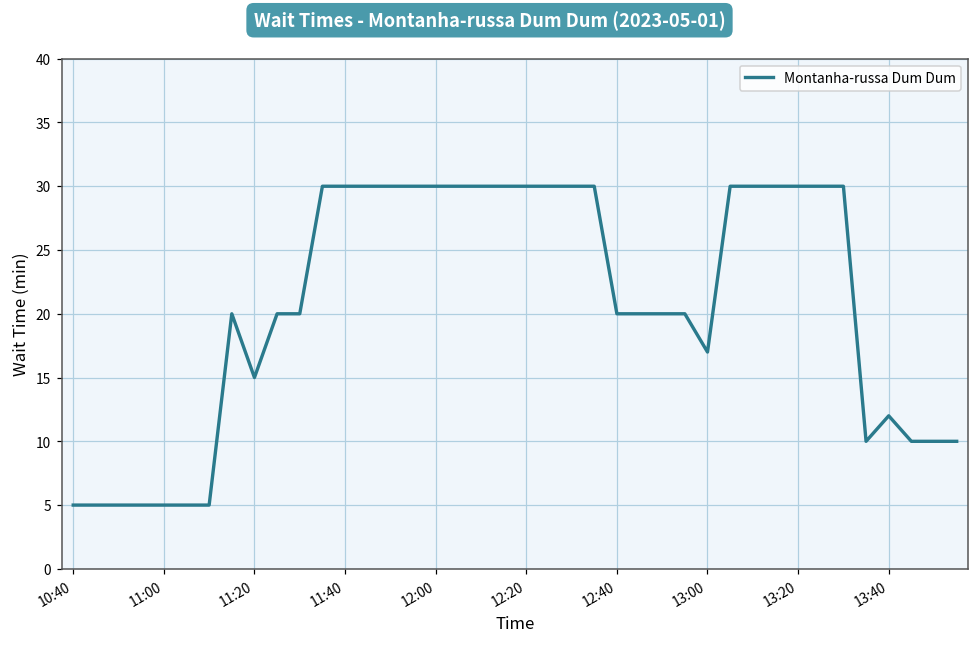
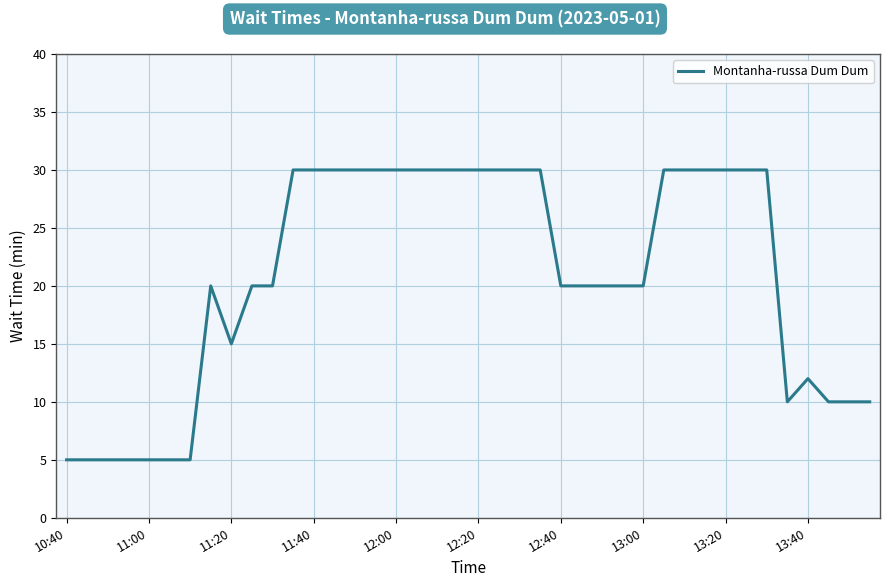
  {
    "10:40": 5,
    "11:00": 5,
    "11:20": 15,
    "11:40": 30,
    "12:00": 30,
    "12:20": 30,
    "12:40": 20,
-   "13:00": 17,
+   "13:00": 20,
    "13:20": 30,
    "13:40": 12
  }
